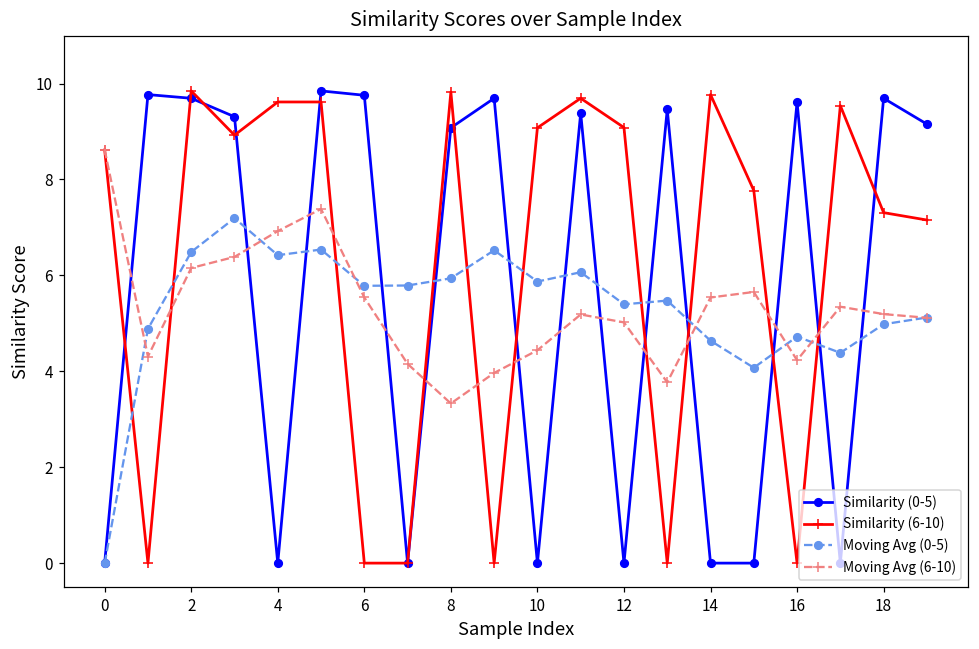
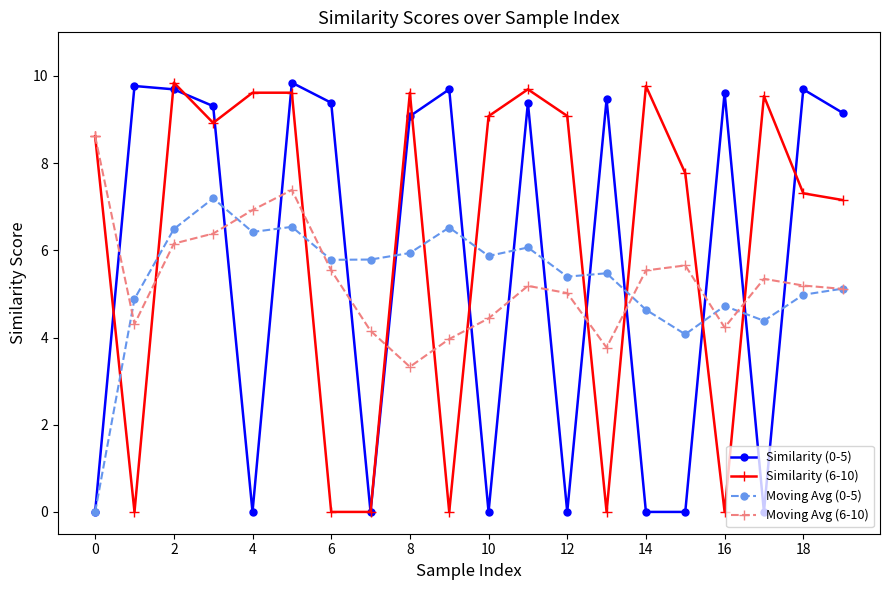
  {
    "Similarity (0-5)": {
      "2": 9.7,
      "4": 0.0,
-     "6": 9.8,
+     "6": 9.4,
      "8": 9.1,
      "10": 0.0,
      "12": 0.0,
      "14": 0.0,
      "16": 9.6,
      "18": 9.7
    },
    "Similarity (6-10)": {
      "2": 9.8,
      "4": 9.6,
      "6": 0.0,
-     "8": 9.8,
+     "8": 9.6,
      "10": 9.1,
      "12": 9.1,
      "14": 9.8,
      "16": 0.0,
      "18": 7.3
    },
    "Moving Avg (0-5)": {
      "2": 6.5,
      "4": 6.4,
      "6": 5.8,
      "8": 5.9,
      "10": 5.9,
      "12": 5.4,
      "14": 4.6,
      "16": 4.7,
      "18": 5.0
    },
    "Moving Avg (6-10)": {
      "2": 6.2,
      "4": 6.9,
      "6": 5.5,
      "8": 3.3,
      "10": 4.4,
      "12": 5.0,
      "14": 5.5,
      "16": 4.2,
      "18": 5.2
    }
  }
